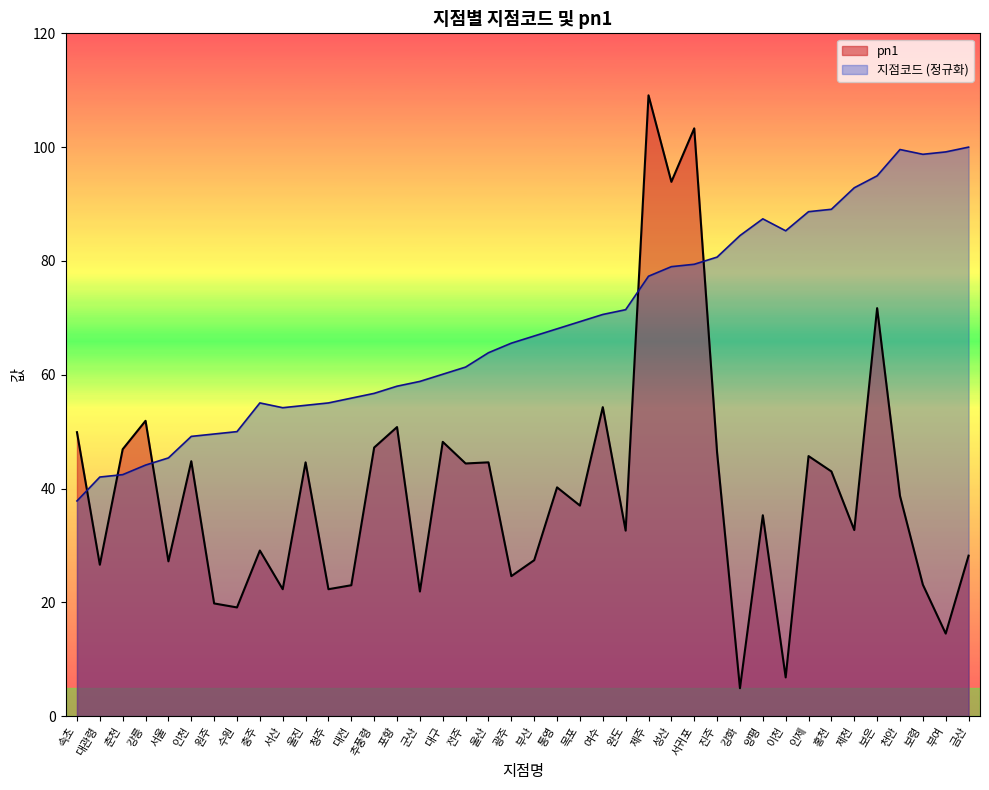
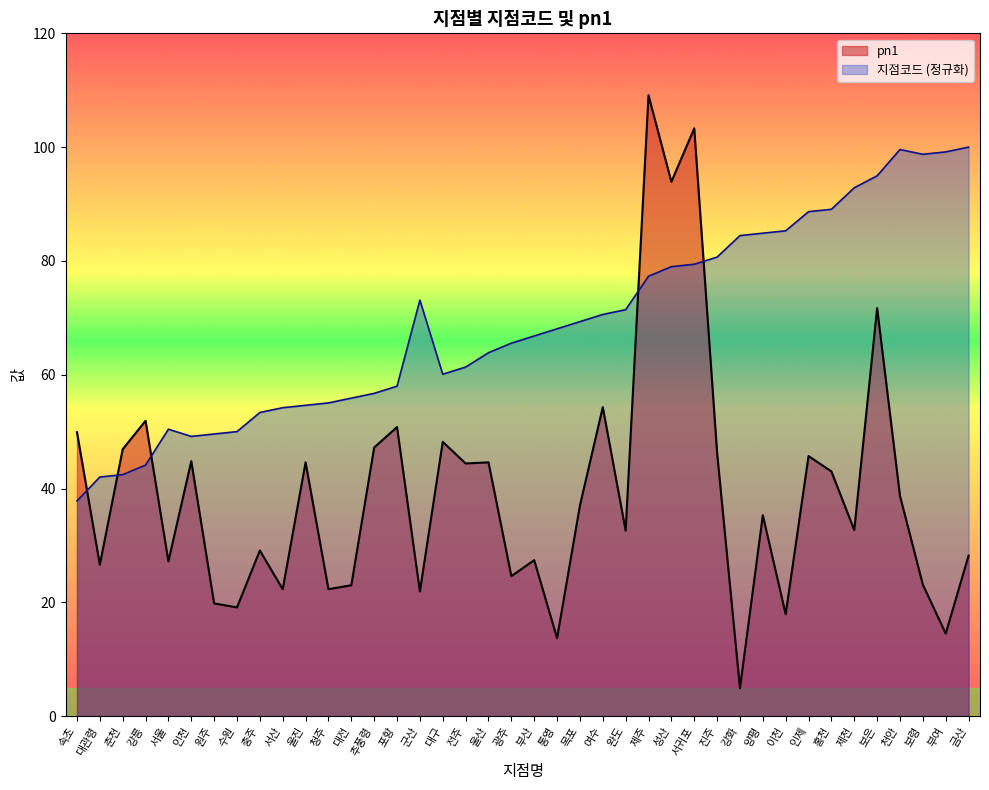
  {
    "pn1": {
      "속초": 50,
      "대관령": 27,
      "춘천": 47,
      "강릉": 52,
      "서울": 27,
      "인천": 45,
      "원주": 20,
      "수원": 19,
      "충주": 29,
      "서산": 22,
      "울진": 45,
      "청주": 22,
      "대전": 23,
      "추풍령": 47,
      "포항": 51,
      "군산": 22,
      "대구": 48,
      "전주": 44,
      "울산": 45,
      "광주": 25,
      "부산": 27,
-     "통영": 40,
+     "통영": 14,
      "목포": 37,
      "여수": 54,
      "완도": 33,
      "제주": 109,
      "성산": 94,
      "서귀포": 103,
      "진주": 46,
      "강화": 5,
      "양평": 35,
-     "이천": 7,
+     "이천": 18,
      "인제": 46,
      "홍천": 43,
      "제천": 33,
      "보은": 72,
      "천안": 39,
      "보령": 23,
      "부여": 15,
      "금산": 28
    },
    "지점코드 (정규화)": {
      "속초": 38,
      "대관령": 42,
      "춘천": 42,
      "강릉": 44,
-     "서울": 45,
+     "서울": 50,
      "인천": 49,
      "원주": 50,
      "수원": 50,
-     "충주": 55,
+     "충주": 53,
      "서산": 54,
      "울진": 55,
      "청주": 55,
      "대전": 56,
      "추풍령": 57,
      "포항": 58,
-     "군산": 59,
+     "군산": 73,
      "대구": 60,
      "전주": 61,
      "울산": 64,
      "광주": 66,
      "부산": 67,
      "통영": 68,
      "목포": 69,
      "여수": 71,
      "완도": 71,
      "제주": 77,
      "성산": 79,
      "서귀포": 79,
      "진주": 81,
      "강화": 84,
-     "양평": 87,
+     "양평": 85,
      "이천": 85,
      "인제": 89,
      "홍천": 89,
      "제천": 93,
      "보은": 95,
      "천안": 100,
      "보령": 99,
      "부여": 99,
      "금산": 100
    }
  }
